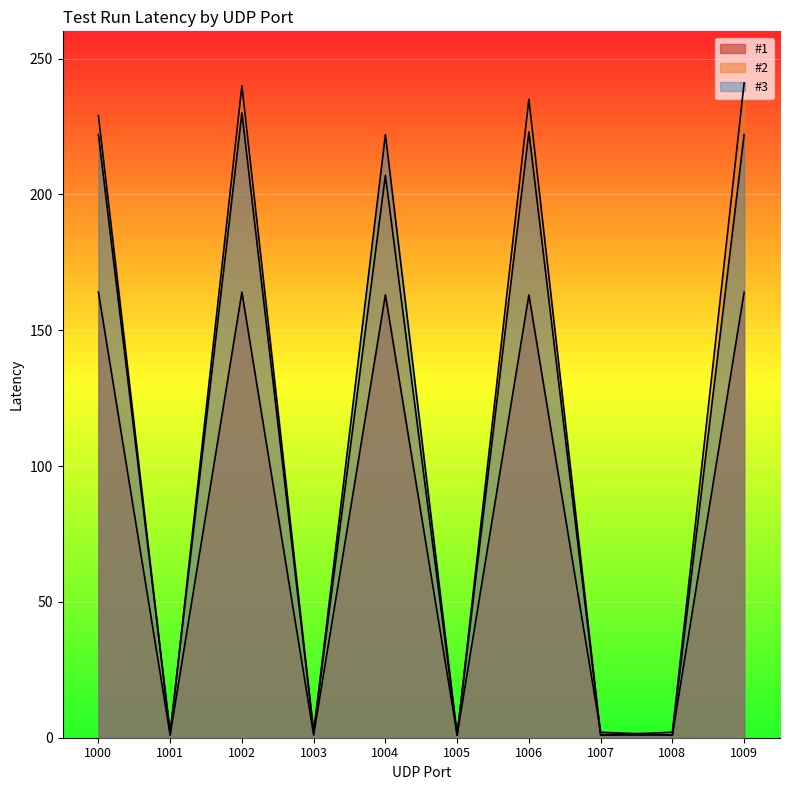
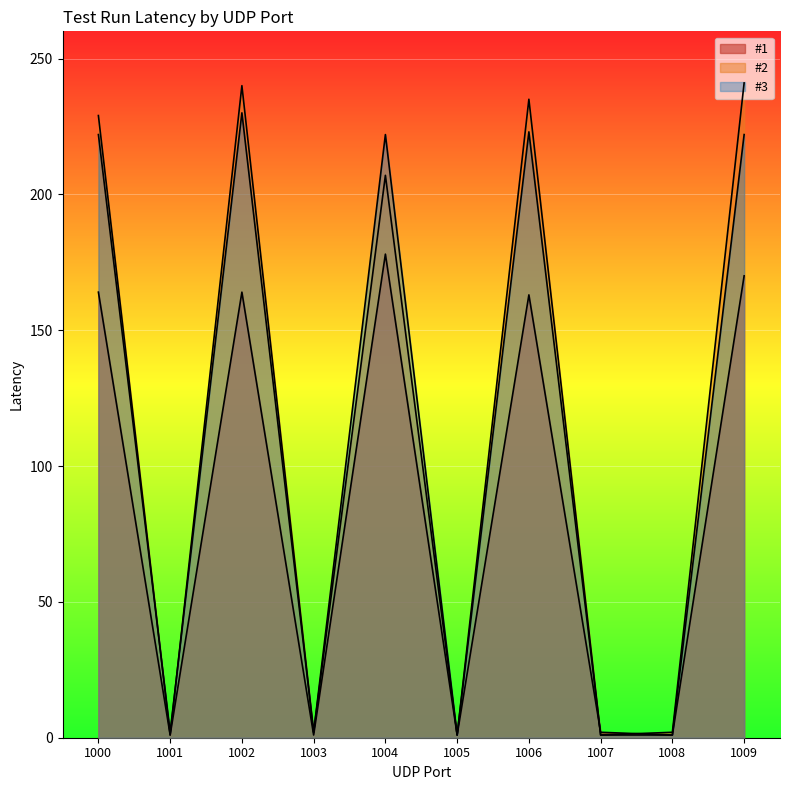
  {
    "#1": {
      "1000": 164,
      "1002": 164,
      "1003": 1,
-     "1004": 163,
+     "1004": 178,
      "1006": 163,
      "1007": 2,
-     "1009": 164
+     "1009": 170
    },
    "#2": {
      "1000": 229,
      "1002": 240,
      "1004": 207,
      "1006": 235,
      "1008": 2
    },
    "#3": {
      "1000": 222,
      "1001": 2,
      "1002": 230,
      "1004": 222,
      "1006": 223,
      "1009": 222
    }
  }
